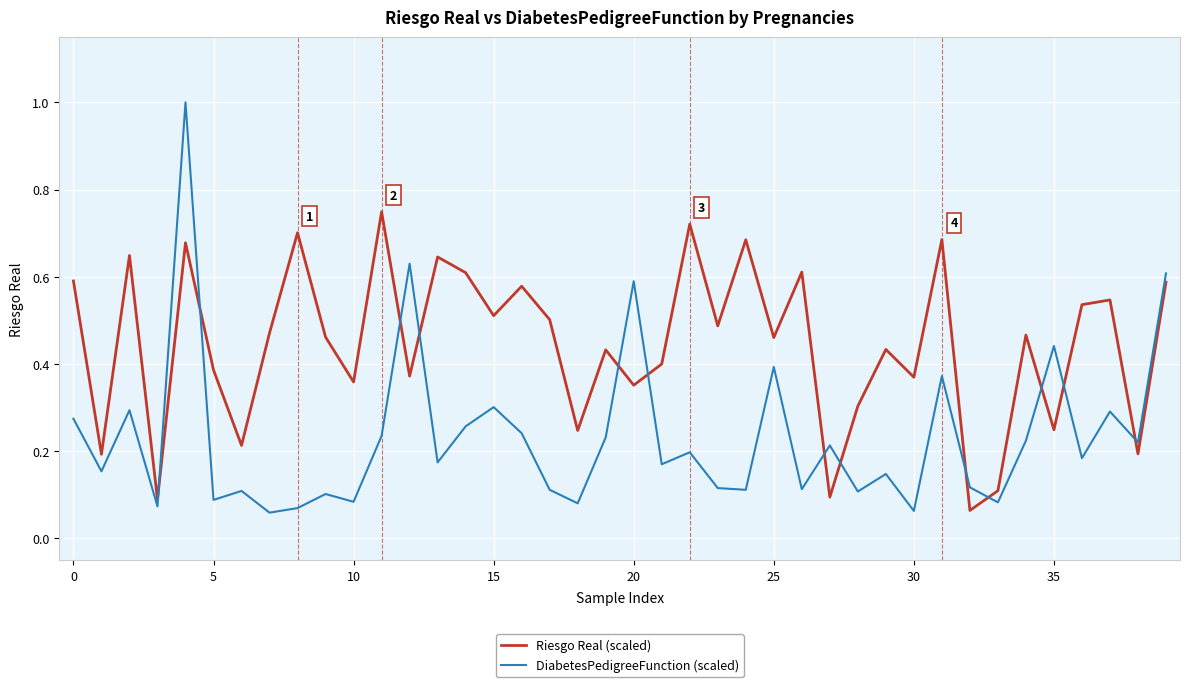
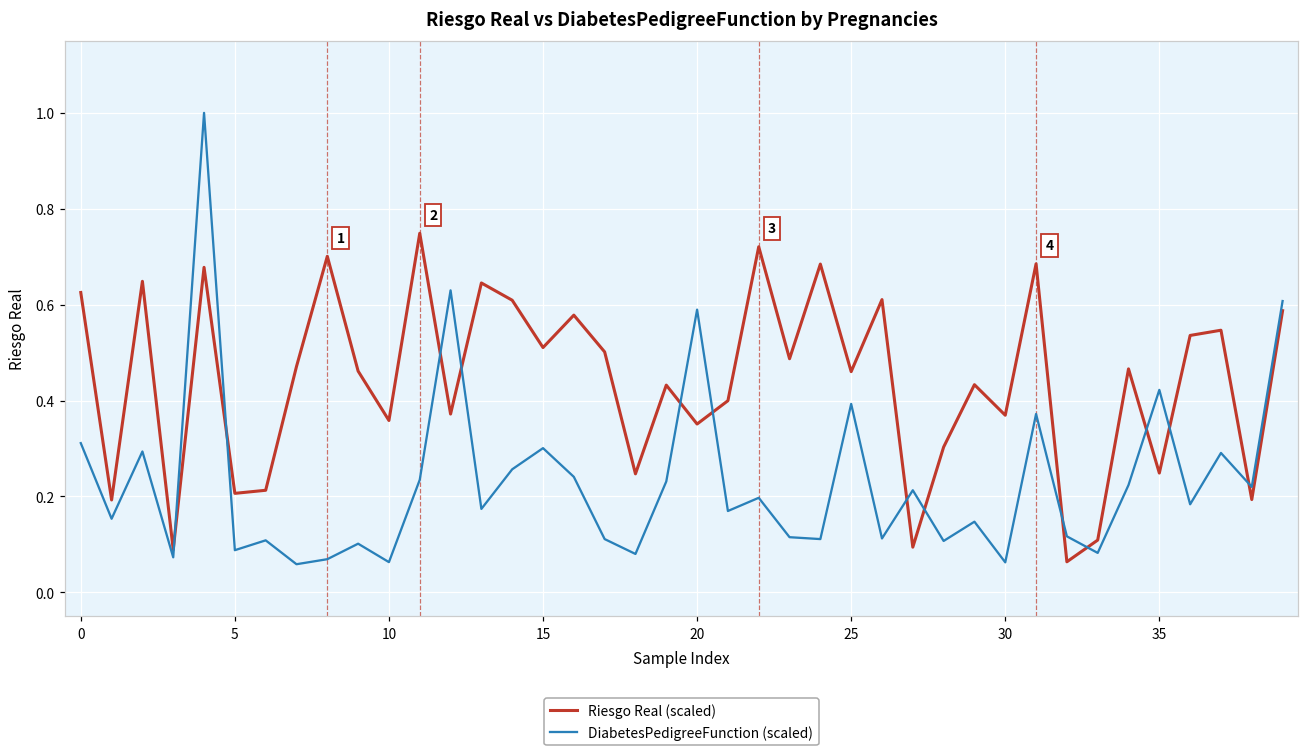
  {
    "Riesgo Real (scaled)": {
-     "0": 0.59,
-     "5": 0.39,
+     "0": 0.63,
+     "5": 0.21,
      "10": 0.36,
      "15": 0.51,
      "20": 0.35,
      "25": 0.46,
      "30": 0.37,
      "35": 0.25
    },
    "DiabetesPedigreeFunction (scaled)": {
-     "0": 0.27,
+     "0": 0.31,
      "5": 0.09,
-     "10": 0.08,
+     "10": 0.06,
      "15": 0.30,
      "20": 0.59,
      "25": 0.39,
      "30": 0.06,
-     "35": 0.44
+     "35": 0.42
    }
  }
